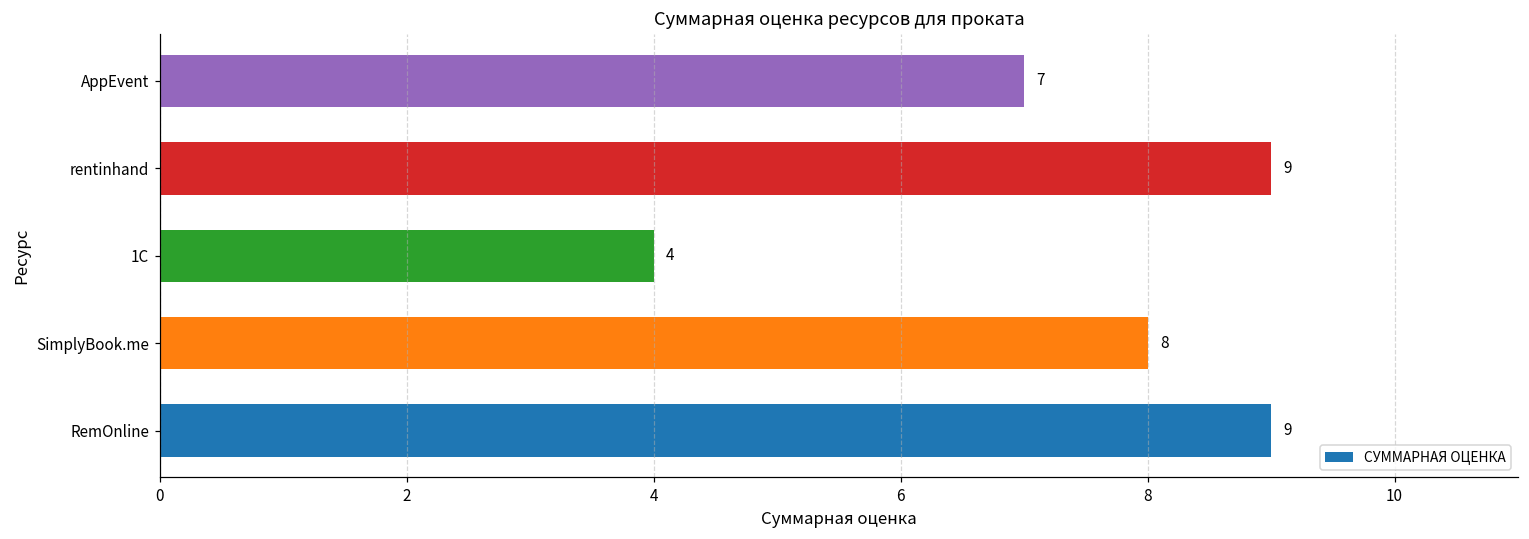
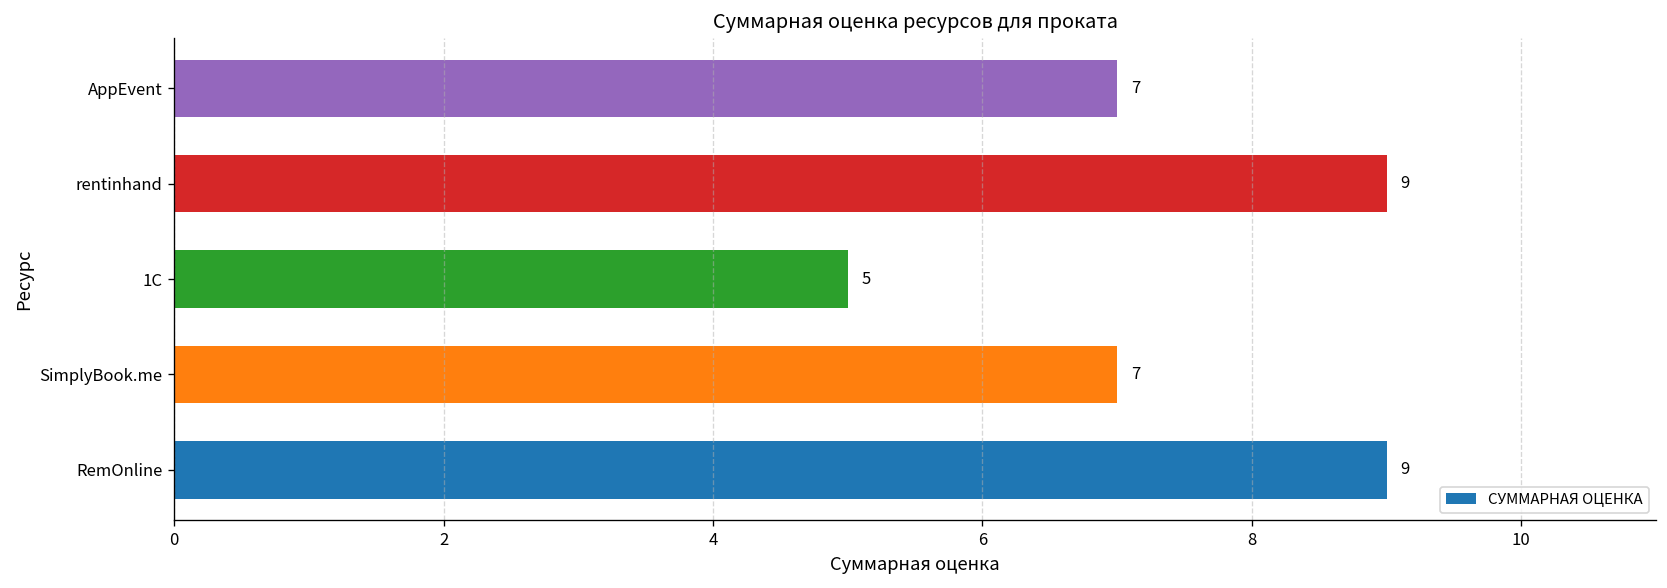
  {
    "AppEvent": 7,
    "rentinhand": 9,
-   "1C": 4,
-   "SimplyBook.me": 8,
+   "1C": 5,
+   "SimplyBook.me": 7,
    "RemOnline": 9
  }
